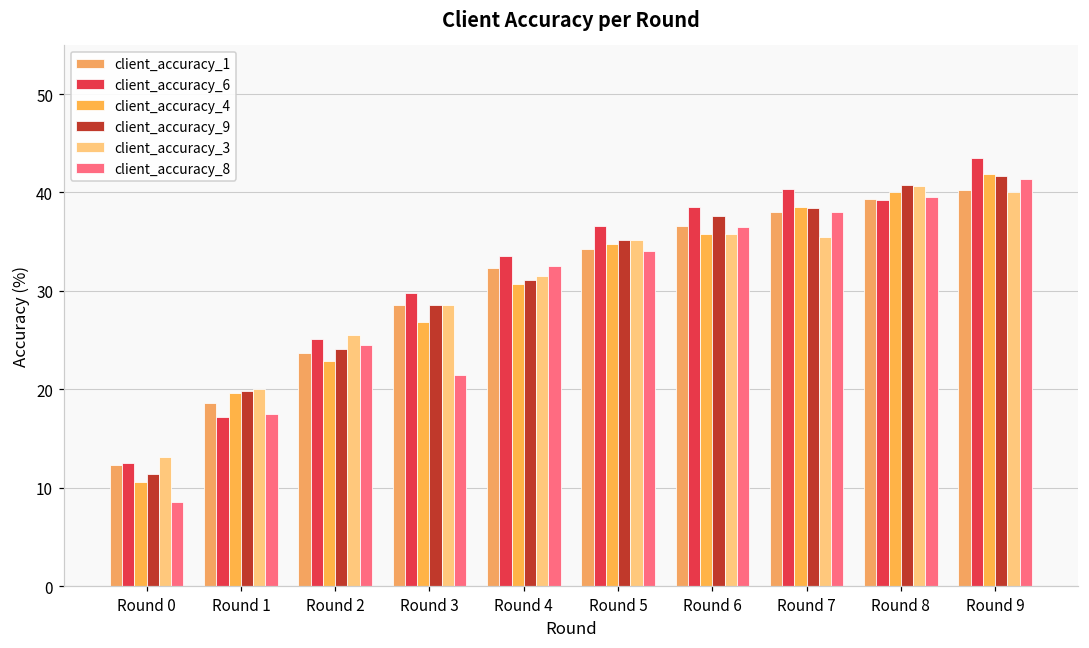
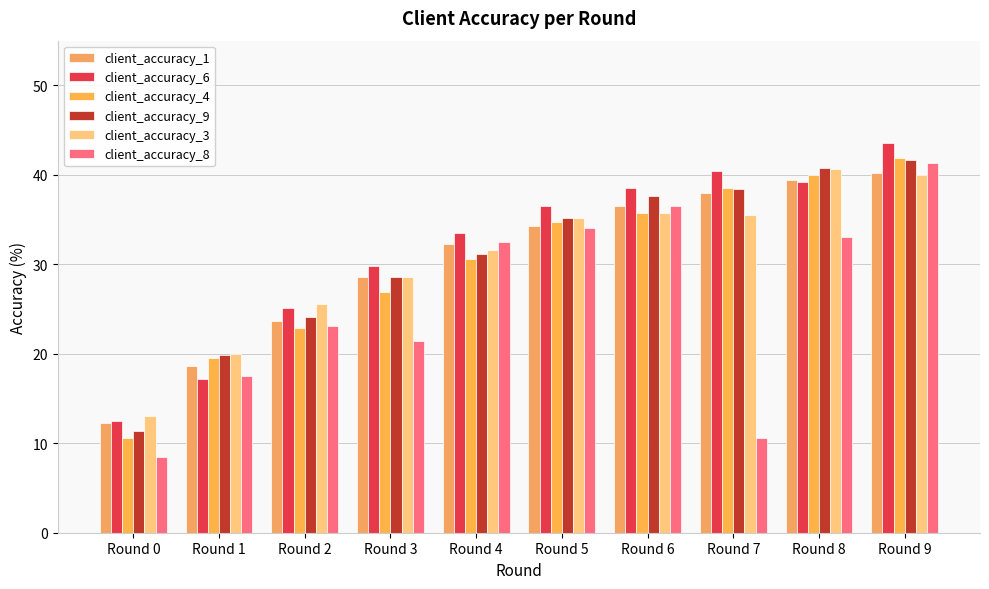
  {
    "client_accuracy_8": {
      "Round 0": 9,
      "Round 1": 17,
-     "Round 2": 24,
+     "Round 2": 23,
      "Round 3": 21,
      "Round 4": 33,
      "Round 5": 34,
      "Round 6": 37,
-     "Round 7": 38,
-     "Round 8": 40,
+     "Round 7": 11,
+     "Round 8": 33,
      "Round 9": 41
    }
  }
